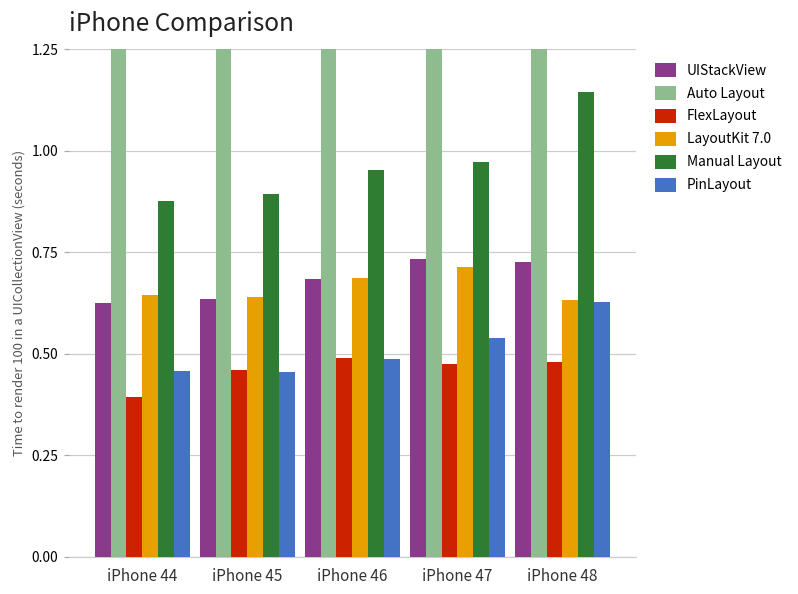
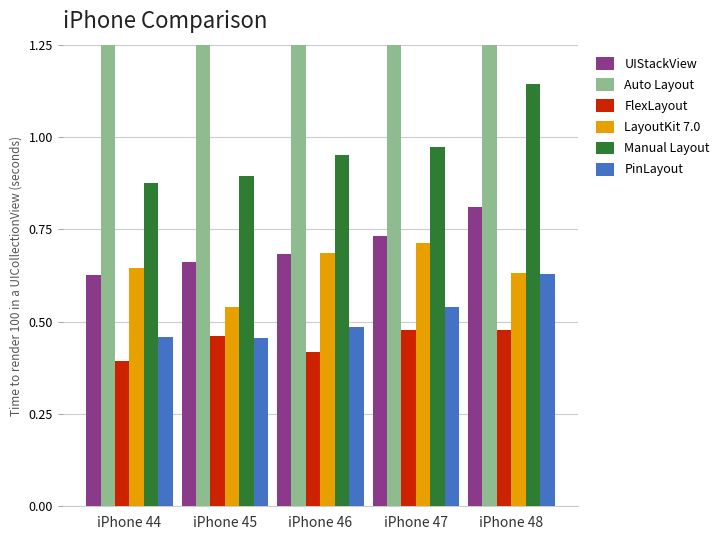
  {
    "UIStackView": {
      "iPhone 44": 0.63,
-     "iPhone 45": 0.63,
+     "iPhone 45": 0.66,
      "iPhone 46": 0.68,
      "iPhone 47": 0.73,
-     "iPhone 48": 0.73
+     "iPhone 48": 0.81
    },
    "FlexLayout": {
      "iPhone 44": 0.39,
      "iPhone 45": 0.46,
-     "iPhone 46": 0.49,
+     "iPhone 46": 0.42,
      "iPhone 47": 0.48,
      "iPhone 48": 0.48
    },
    "LayoutKit 7.0": {
      "iPhone 44": 0.64,
-     "iPhone 45": 0.64,
+     "iPhone 45": 0.54,
      "iPhone 46": 0.69,
      "iPhone 47": 0.71,
      "iPhone 48": 0.63
    },
    "Manual Layout": {
      "iPhone 44": 0.88,
      "iPhone 45": 0.89,
      "iPhone 46": 0.95,
      "iPhone 47": 0.97,
      "iPhone 48": 1.14
    },
    "PinLayout": {
      "iPhone 44": 0.46,
      "iPhone 45": 0.45,
      "iPhone 46": 0.49,
      "iPhone 47": 0.54,
      "iPhone 48": 0.63
    }
  }
